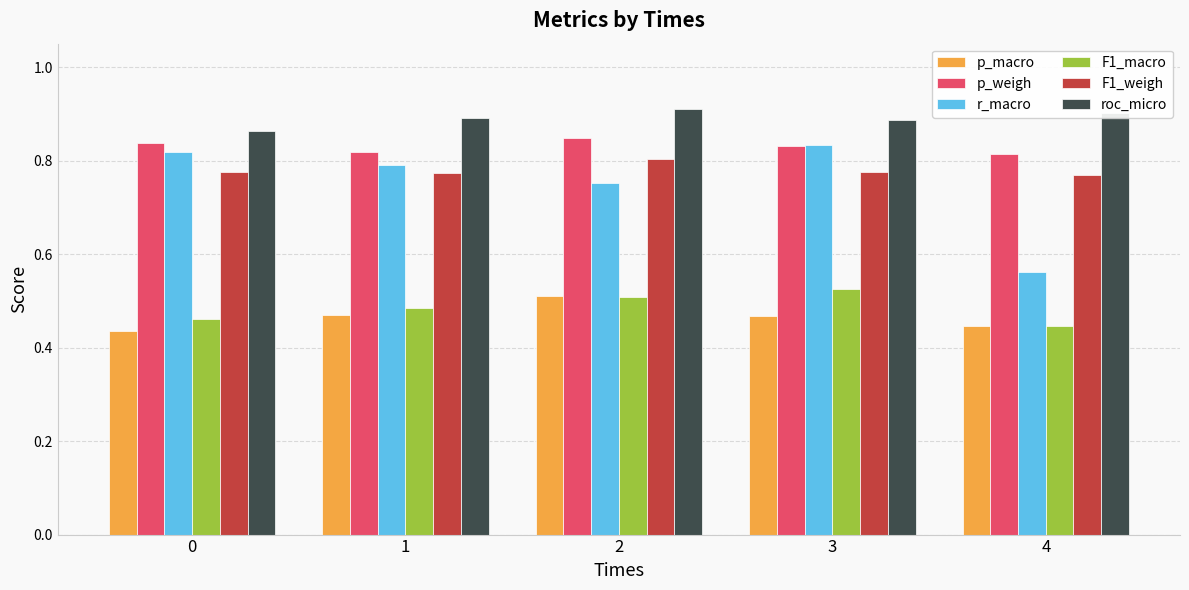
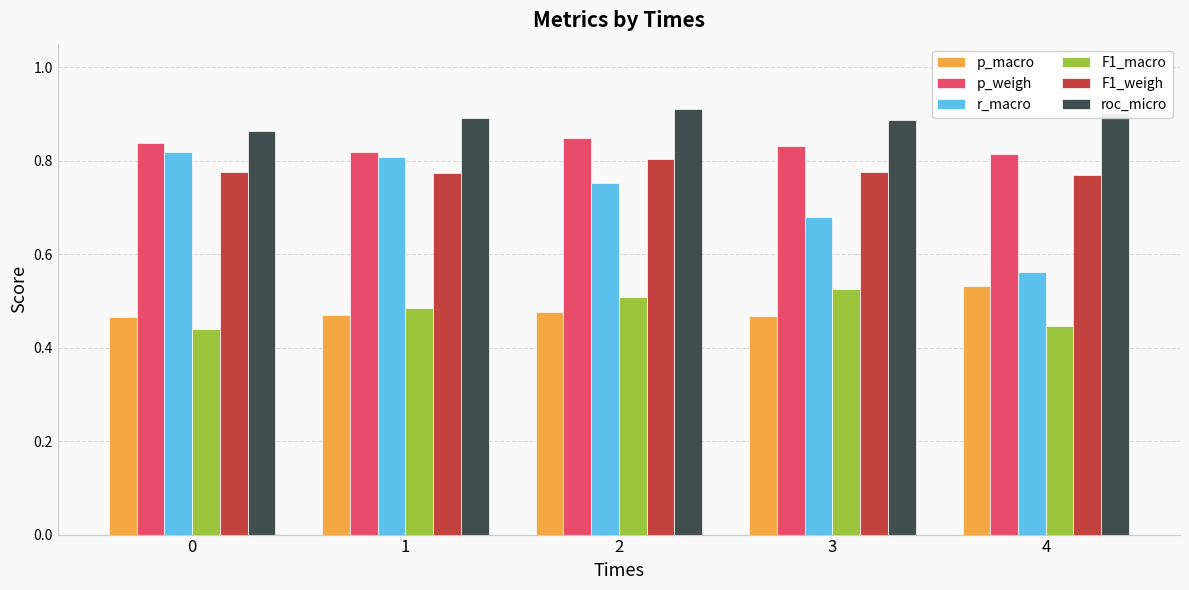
  {
    "p_macro": {
-     "0": 0.44,
+     "0": 0.46,
      "1": 0.47,
-     "2": 0.51,
+     "2": 0.48,
      "3": 0.47,
-     "4": 0.45
+     "4": 0.53
    },
    "r_macro": {
      "0": 0.82,
-     "1": 0.79,
+     "1": 0.81,
      "2": 0.75,
-     "3": 0.83,
+     "3": 0.68,
      "4": 0.56
    },
    "F1_macro": {
-     "0": 0.46,
+     "0": 0.44,
      "1": 0.48,
      "2": 0.51,
      "3": 0.53,
      "4": 0.45
    },
    "roc_micro": {
      "0": 0.86,
      "1": 0.89,
      "2": 0.91,
      "3": 0.89
    }
  }
